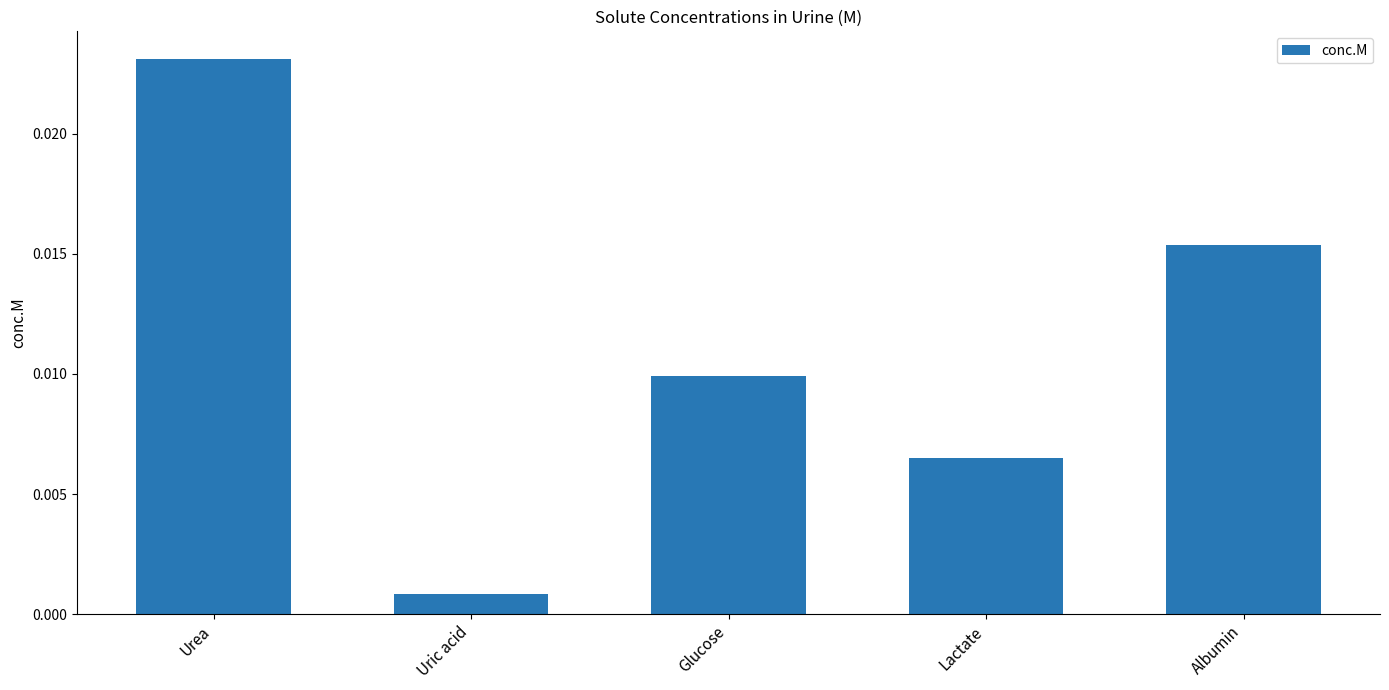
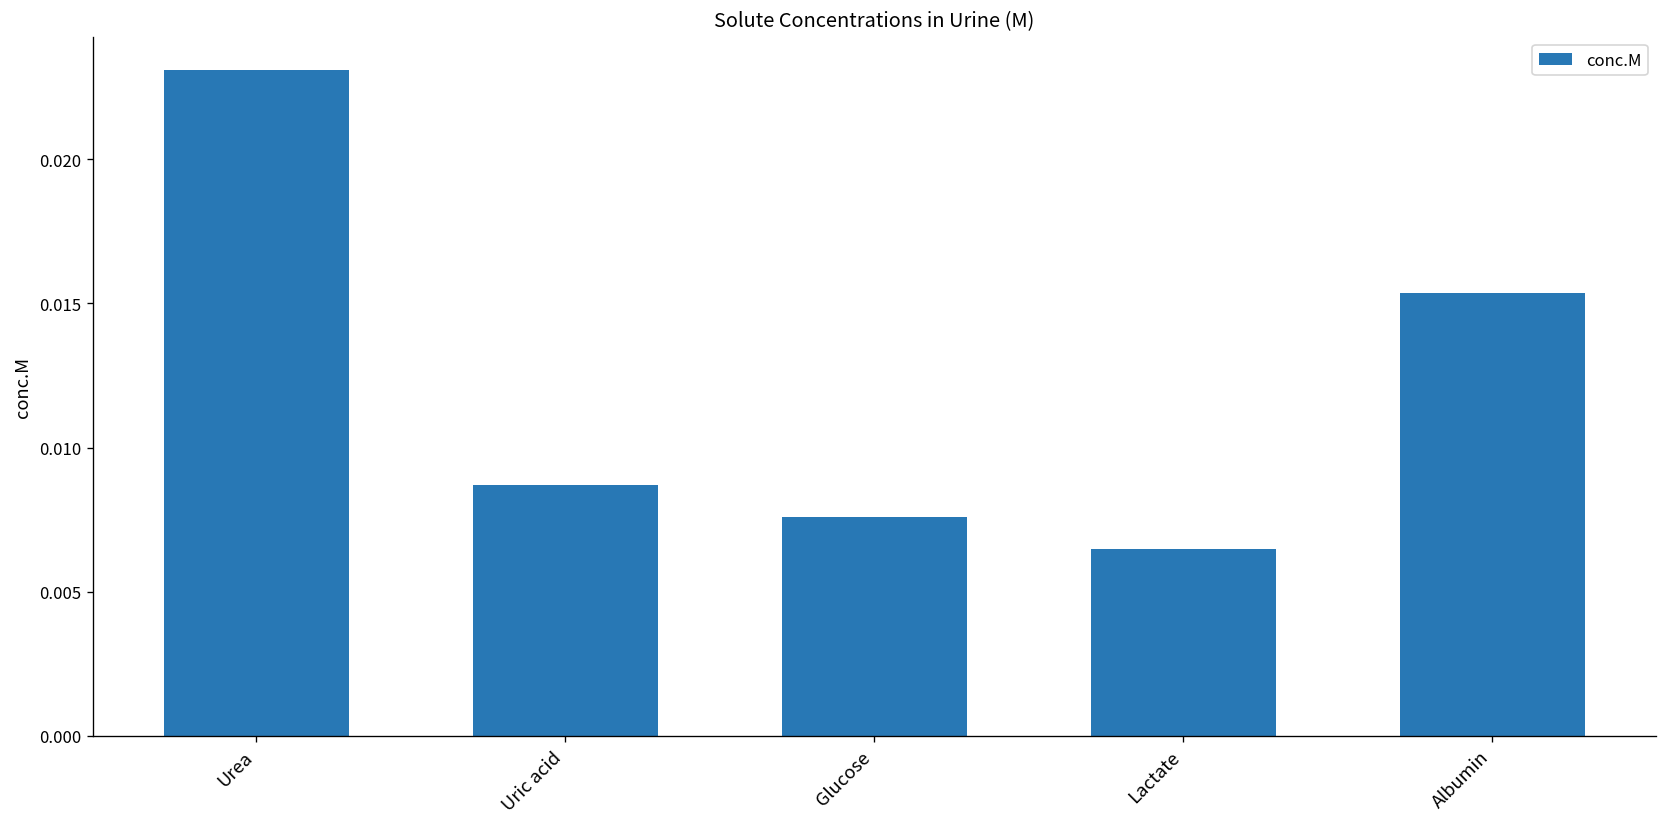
  {
    "Urea": 0.0231,
-   "Uric acid": 0.0008,
-   "Glucose": 0.0099,
+   "Uric acid": 0.0087,
+   "Glucose": 0.0076,
    "Lactate": 0.0065,
    "Albumin": 0.0154
  }
